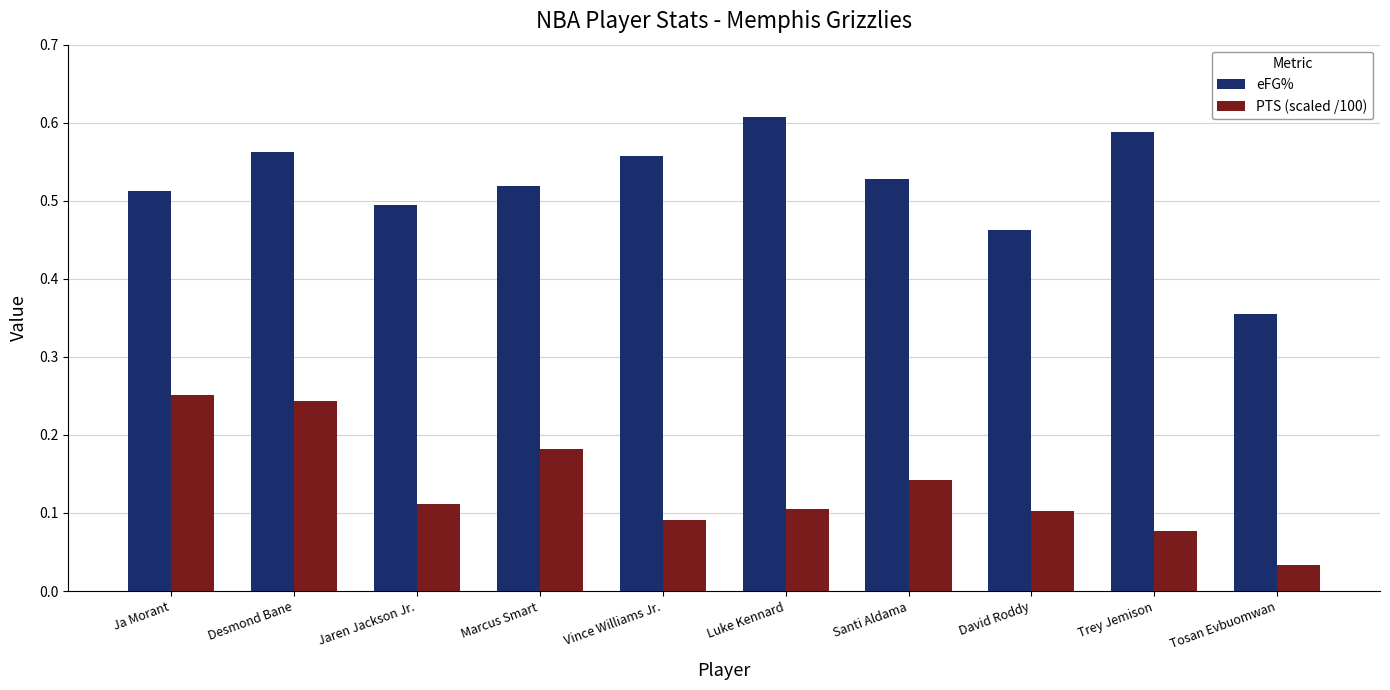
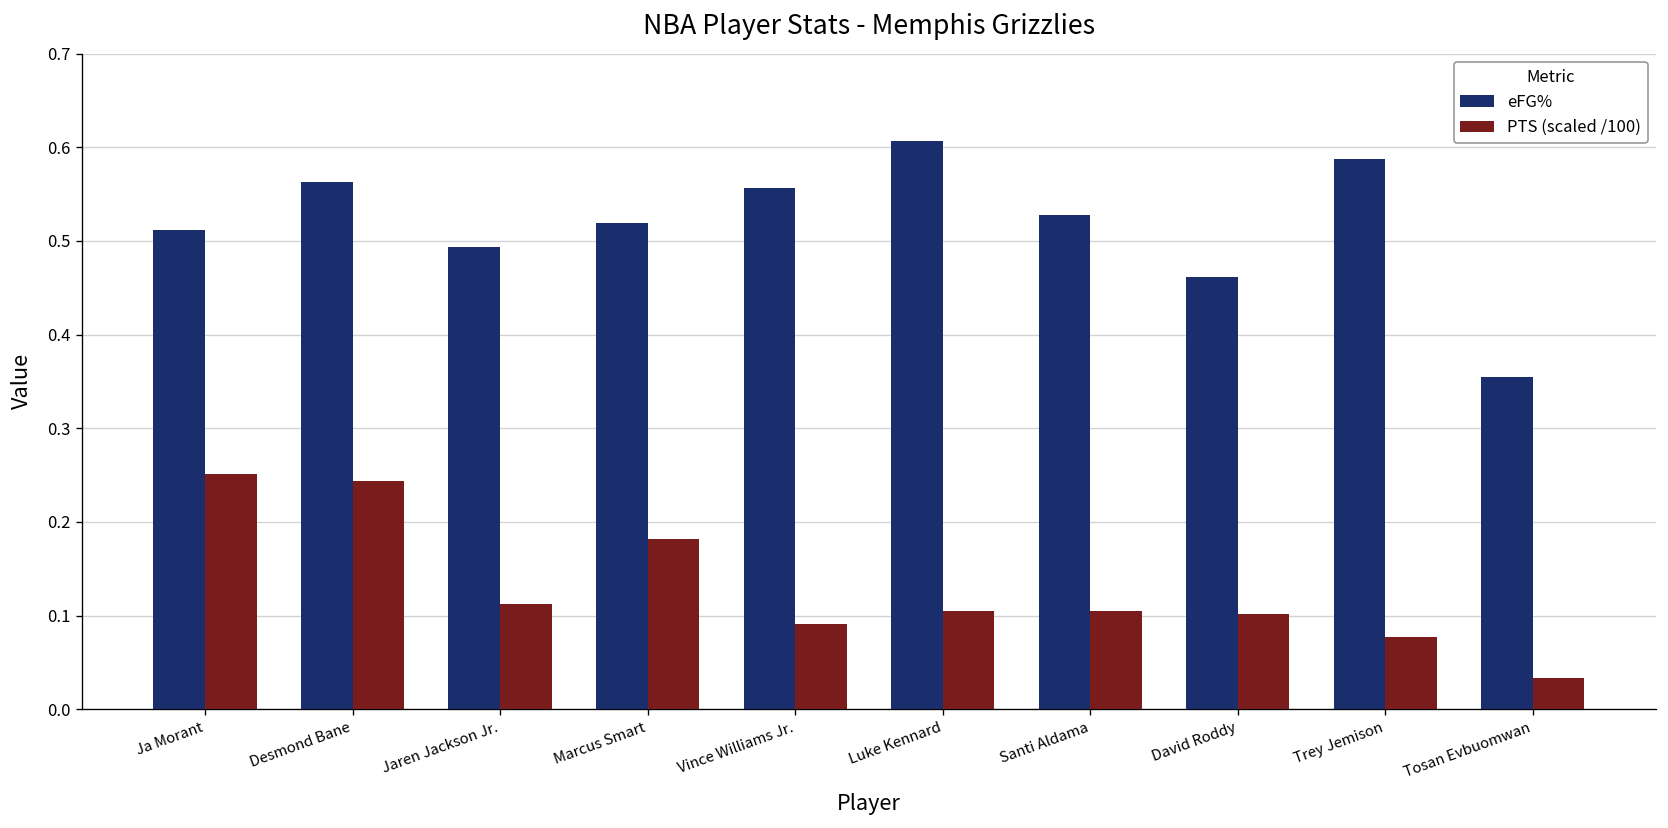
  {
    "eFG%": {
      "Ja Morant": 0.51,
      "Desmond Bane": 0.56,
      "Jaren Jackson Jr.": 0.49,
      "Marcus Smart": 0.52,
      "Vince Williams Jr.": 0.56,
      "Luke Kennard": 0.61,
      "Santi Aldama": 0.53,
      "David Roddy": 0.46,
      "Trey Jemison": 0.59,
      "Tosan Evbuomwan": 0.36
    },
    "PTS (scaled /100)": {
      "Ja Morant": 0.25,
      "Desmond Bane": 0.24,
      "Jaren Jackson Jr.": 0.11,
      "Marcus Smart": 0.18,
      "Vince Williams Jr.": 0.09,
      "Luke Kennard": 0.11,
-     "Santi Aldama": 0.14,
+     "Santi Aldama": 0.11,
      "David Roddy": 0.10,
      "Trey Jemison": 0.08,
      "Tosan Evbuomwan": 0.03
    }
  }
